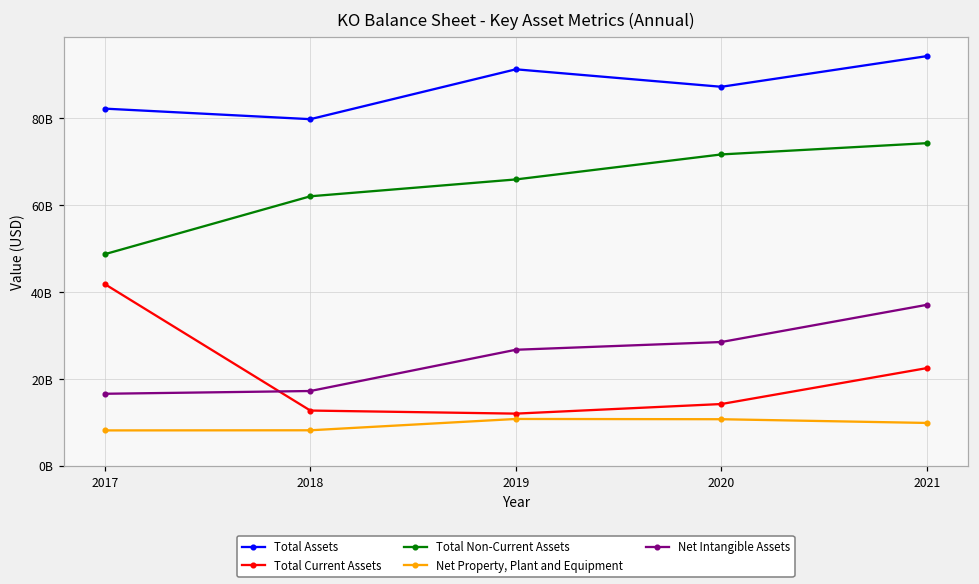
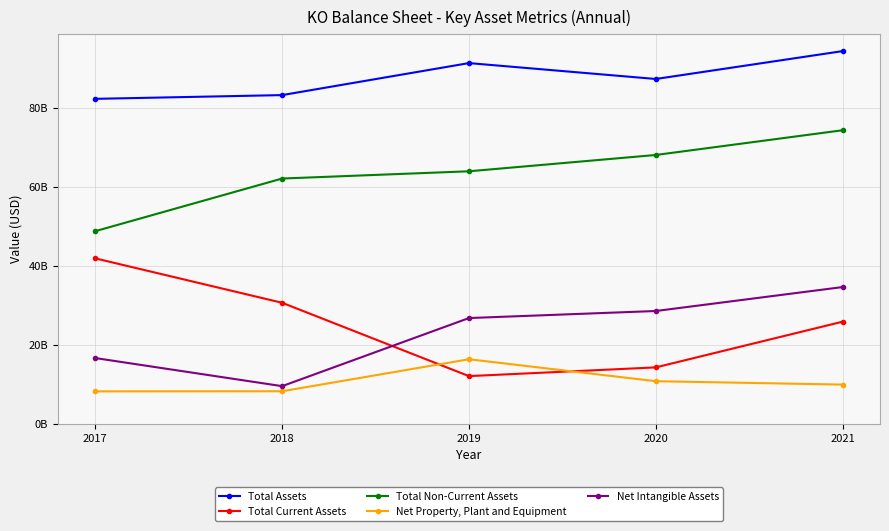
  {
    "Total Assets": {
      "2017": 82000000000,
-     "2018": 80000000000,
+     "2018": 83000000000,
      "2019": 91000000000,
      "2020": 87000000000,
      "2021": 94000000000
    },
    "Total Current Assets": {
      "2017": 42000000000,
-     "2018": 13000000000,
+     "2018": 31000000000,
      "2019": 12000000000,
      "2020": 14000000000,
-     "2021": 23000000000
+     "2021": 26000000000
    },
    "Total Non-Current Assets": {
      "2017": 49000000000,
      "2018": 62000000000,
-     "2019": 66000000000,
-     "2020": 72000000000,
+     "2019": 64000000000,
+     "2020": 68000000000,
      "2021": 74000000000
    },
    "Net Property, Plant and Equipment": {
      "2017": 8000000000,
      "2018": 8000000000,
-     "2019": 11000000000,
+     "2019": 16000000000,
      "2020": 11000000000,
      "2021": 10000000000
    },
    "Net Intangible Assets": {
      "2017": 17000000000,
-     "2018": 17000000000,
+     "2018": 10000000000,
      "2019": 27000000000,
      "2020": 29000000000,
-     "2021": 37000000000
+     "2021": 35000000000
    }
  }
